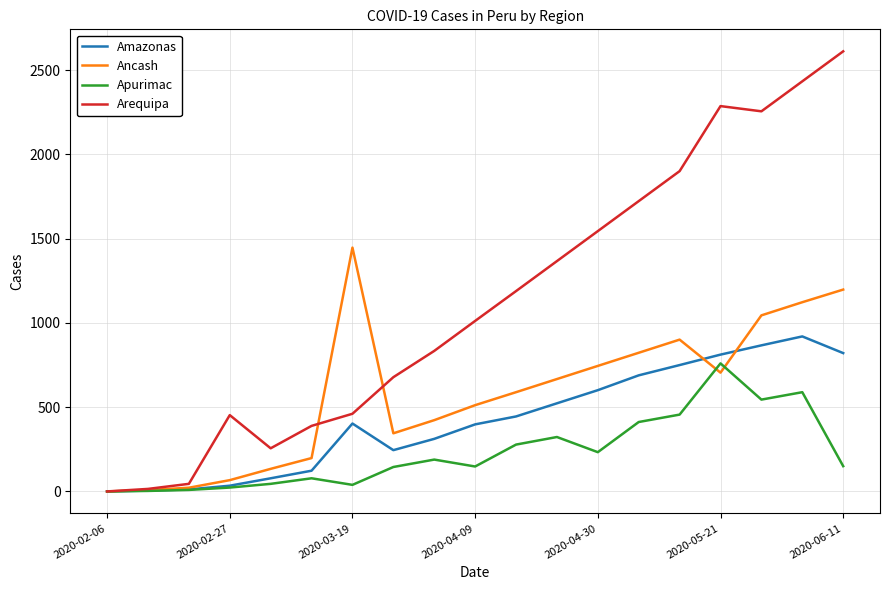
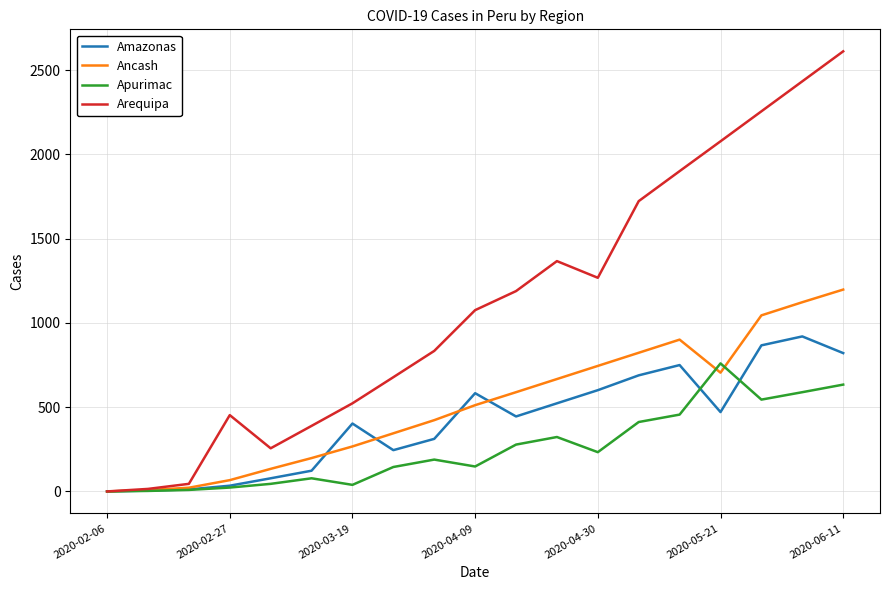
  {
    "Amazonas": {
      "2020-03-19": 400,
-     "2020-04-09": 400,
+     "2020-04-09": 580,
      "2020-04-30": 600,
-     "2020-05-21": 810,
+     "2020-05-21": 470,
      "2020-06-11": 820
    },
    "Ancash": {
      "2020-02-27": 70,
-     "2020-03-19": 1450,
+     "2020-03-19": 270,
      "2020-04-09": 510,
      "2020-04-30": 750,
      "2020-05-21": 710,
      "2020-06-11": 1200
    },
    "Apurimac": {
      "2020-03-19": 40,
      "2020-04-09": 150,
      "2020-04-30": 230,
      "2020-05-21": 760,
-     "2020-06-11": 150
+     "2020-06-11": 630
    },
    "Arequipa": {
      "2020-02-27": 450,
-     "2020-03-19": 460,
-     "2020-04-09": 1010,
-     "2020-04-30": 1550,
-     "2020-05-21": 2290,
+     "2020-03-19": 520,
+     "2020-04-09": 1080,
+     "2020-04-30": 1270,
+     "2020-05-21": 2080,
      "2020-06-11": 2610
    }
  }
